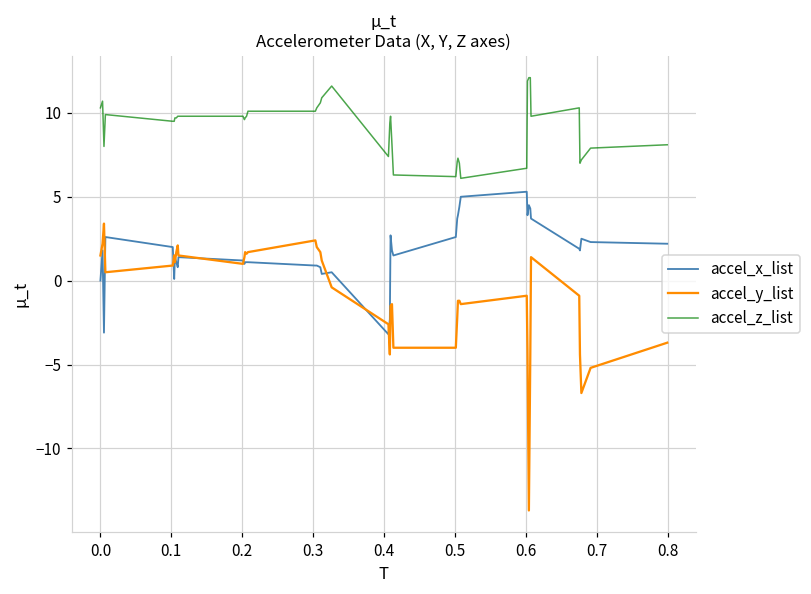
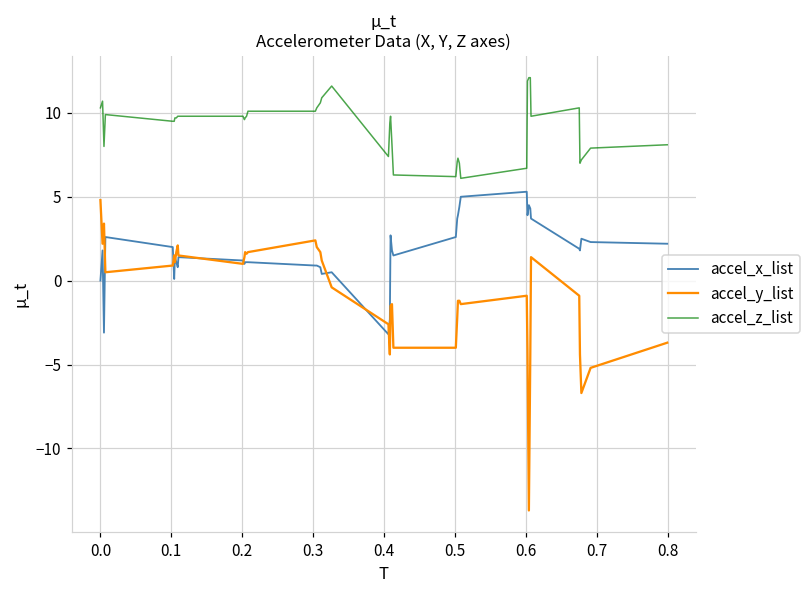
  {
    "accel_x_list": {
      "0.0": 0.0
    },
    "accel_y_list": {
-     "0.0": 1.5
+     "0.0": 4.8
    },
    "accel_z_list": {
      "0.0": 10.3
    }
  }
